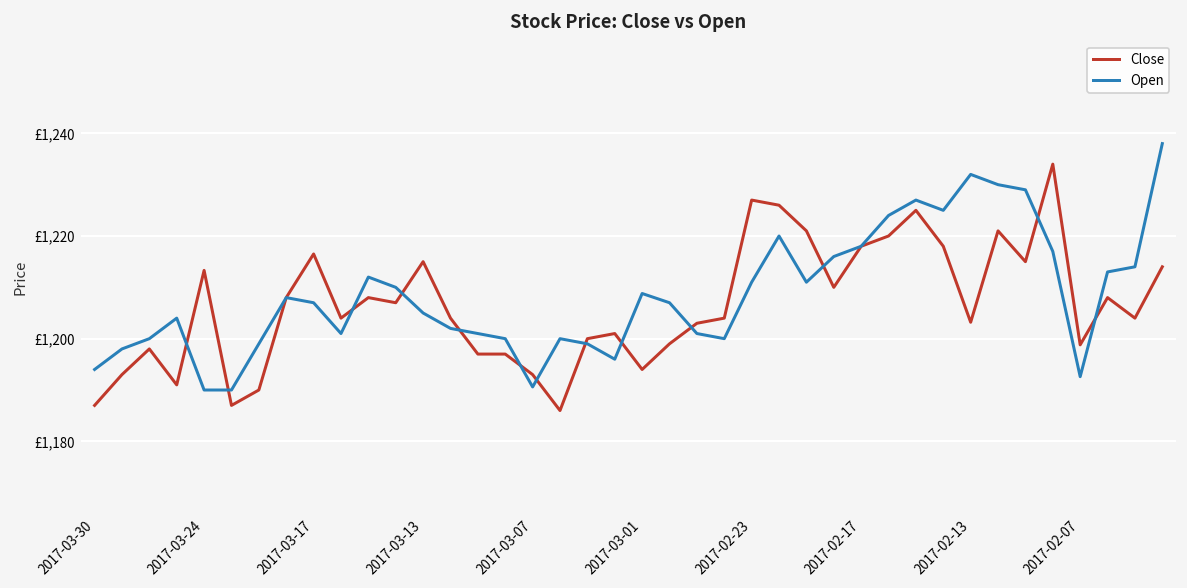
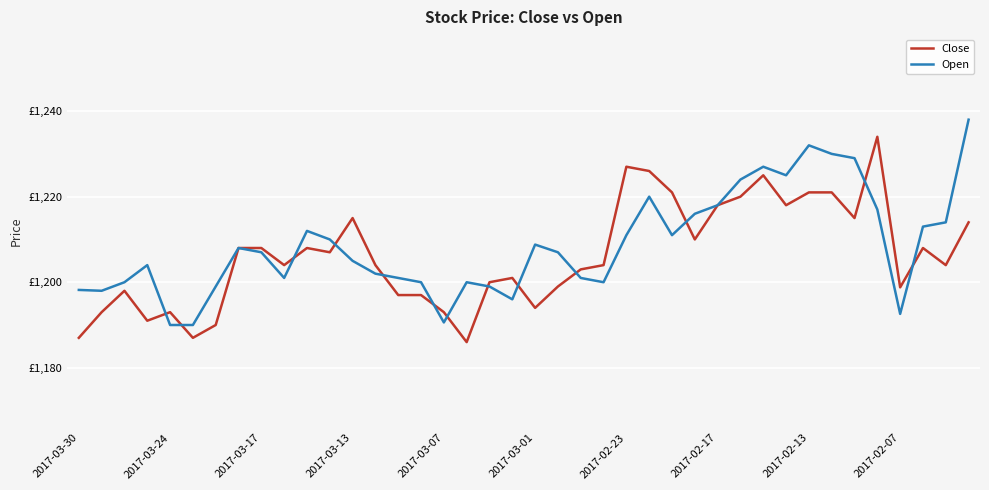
  {
    "Close": {
      "2017-03-30": "£1,187",
-     "2017-03-24": "£1,213",
-     "2017-03-17": "£1,217",
+     "2017-03-24": "£1,193",
+     "2017-03-17": "£1,208",
      "2017-03-13": "£1,215",
      "2017-03-07": "£1,193",
      "2017-03-01": "£1,194",
      "2017-02-23": "£1,227",
-     "2017-02-13": "£1,203",
+     "2017-02-13": "£1,221",
      "2017-02-07": "£1,199"
    },
    "Open": {
-     "2017-03-30": "£1,194",
+     "2017-03-30": "£1,198",
      "2017-03-24": "£1,190",
      "2017-03-17": "£1,207",
      "2017-03-13": "£1,205",
      "2017-03-07": "£1,191",
      "2017-03-01": "£1,209",
      "2017-02-23": "£1,211",
      "2017-02-13": "£1,232",
      "2017-02-07": "£1,193"
    }
  }
